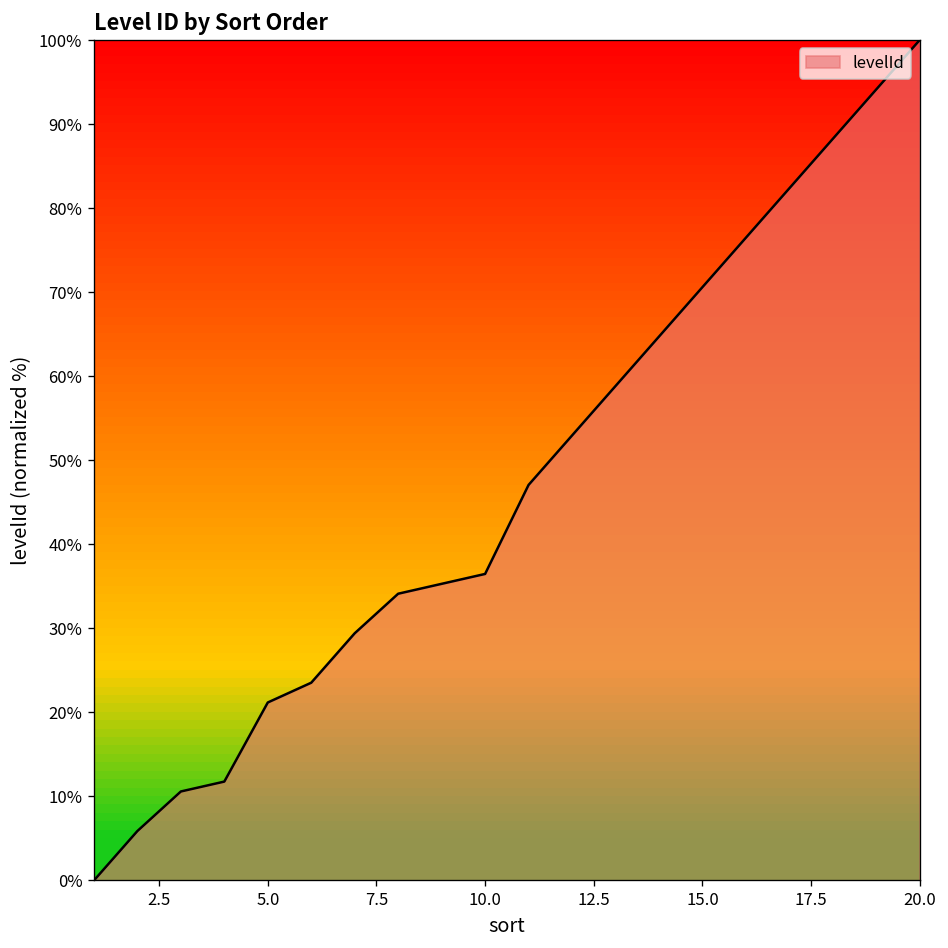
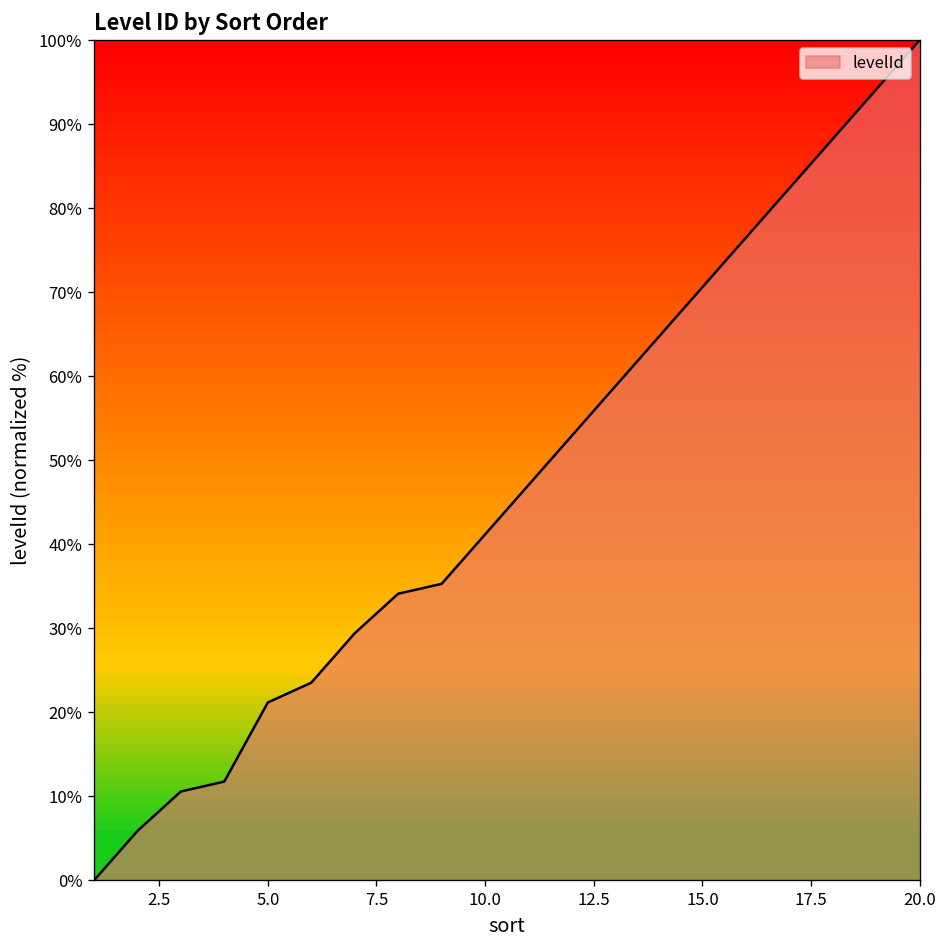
  {
    "5.0": "21%",
-   "10.0": "36%",
+   "10.0": "41%",
    "15.0": "71%",
    "20.0": "100%"
  }
